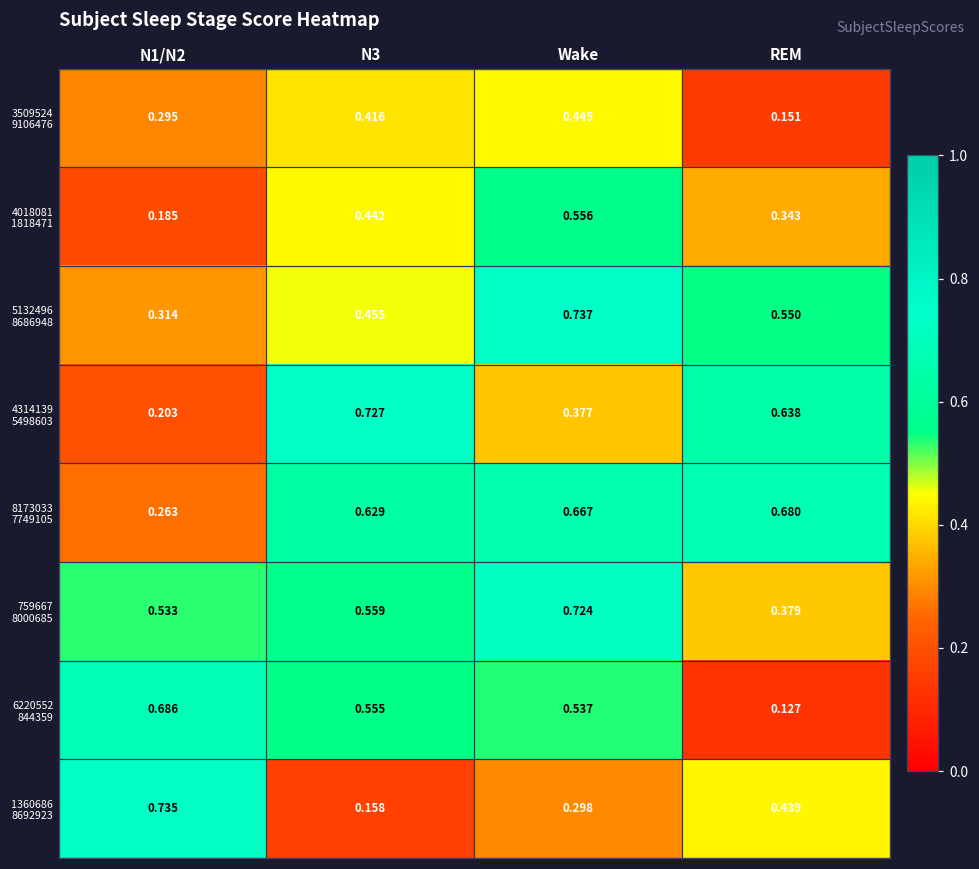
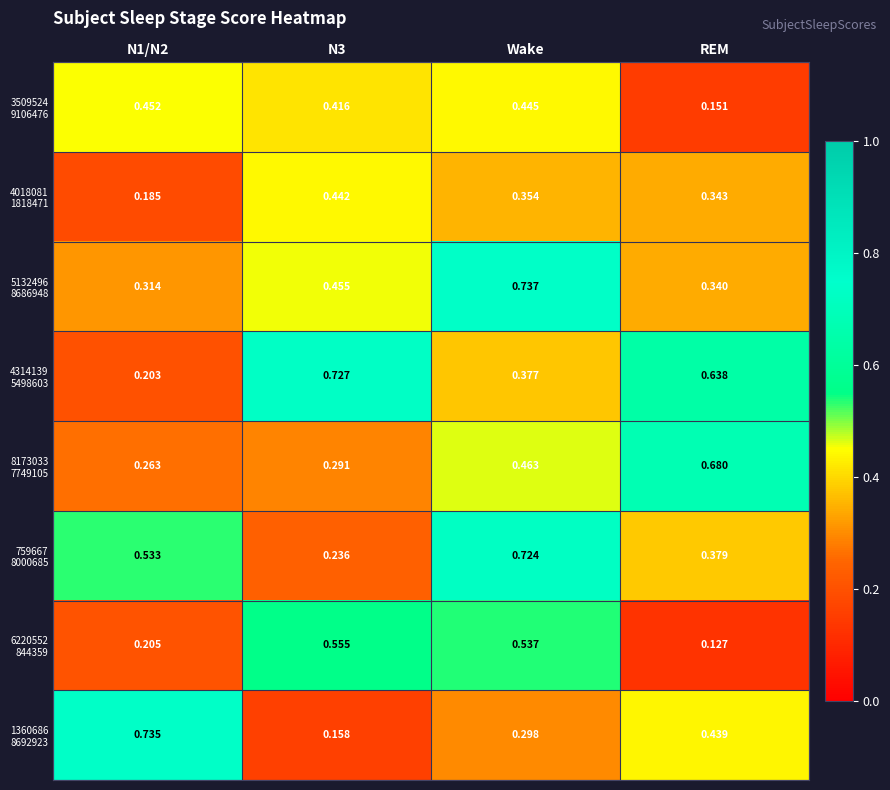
  {
    "3509524 9106476": {
-     "N1/N2": 0.295,
+     "N1/N2": 0.452,
      "N3": 0.416,
      "Wake": 0.445,
      "REM": 0.151
    },
    "4018081 1818471": {
      "N1/N2": 0.185,
      "N3": 0.442,
-     "Wake": 0.556,
+     "Wake": 0.354,
      "REM": 0.343
    },
    "5132496 8686948": {
      "N1/N2": 0.314,
      "N3": 0.455,
      "Wake": 0.737,
-     "REM": 0.550
+     "REM": 0.340
    },
    "4314139 5498603": {
      "N1/N2": 0.203,
      "N3": 0.727,
      "Wake": 0.377,
      "REM": 0.638
    },
    "8173033 7749105": {
      "N1/N2": 0.263,
-     "N3": 0.629,
-     "Wake": 0.667,
+     "N3": 0.291,
+     "Wake": 0.463,
      "REM": 0.680
    },
    "759667 8000685": {
      "N1/N2": 0.533,
-     "N3": 0.559,
+     "N3": 0.236,
      "Wake": 0.724,
      "REM": 0.379
    },
    "6220552 844359": {
-     "N1/N2": 0.686,
+     "N1/N2": 0.205,
      "N3": 0.555,
      "Wake": 0.537,
      "REM": 0.127
    },
    "1360686 8692923": {
      "N1/N2": 0.735,
      "N3": 0.158,
      "Wake": 0.298,
      "REM": 0.439
    }
  }
